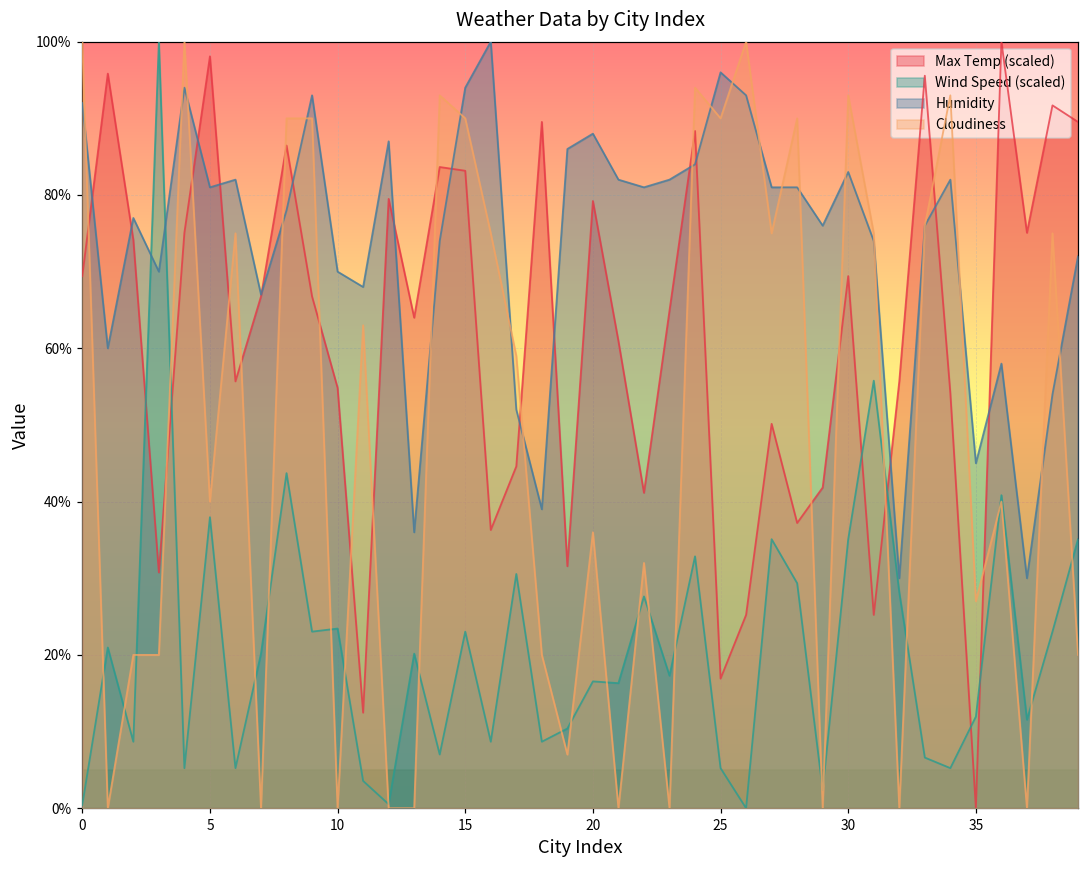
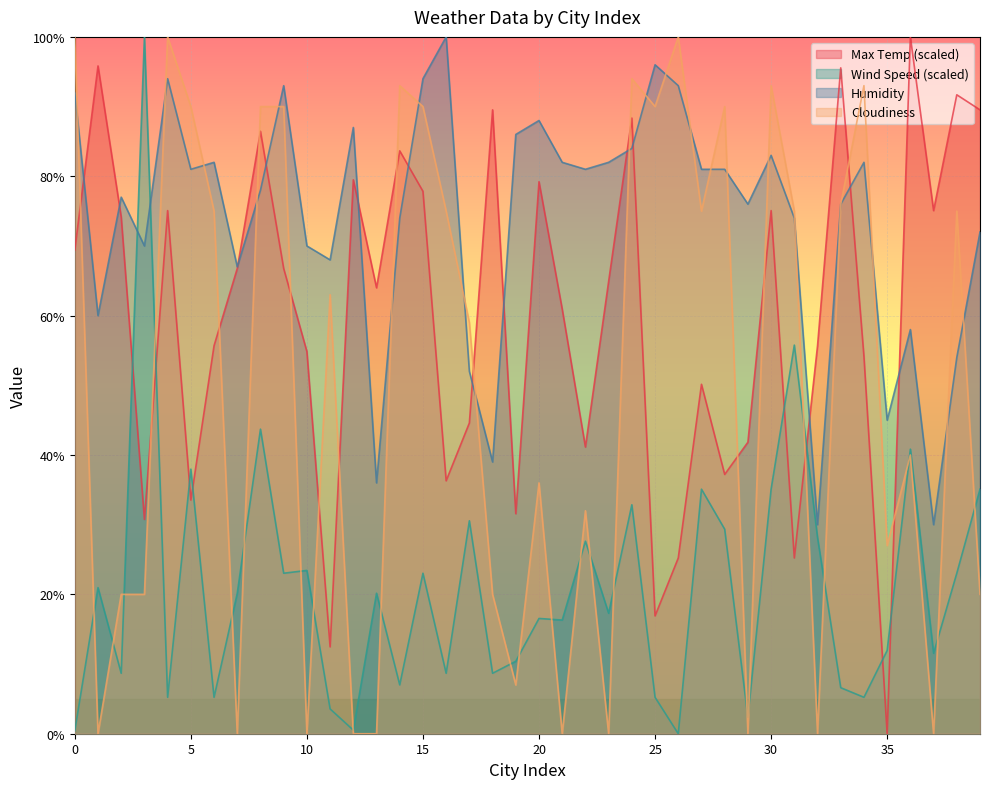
  {
    "Max Temp (scaled)": {
      "0": "69%",
-     "5": "98%",
+     "5": "34%",
      "10": "55%",
-     "15": "83%",
+     "15": "78%",
      "20": "79%",
      "25": "17%",
-     "30": "69%"
+     "30": "75%"
    },
    "Cloudiness": {
      "0": "100%",
-     "5": "40%",
+     "5": "90%",
      "15": "90%",
      "20": "36%",
      "25": "90%",
      "30": "93%",
      "35": "27%"
    }
  }
